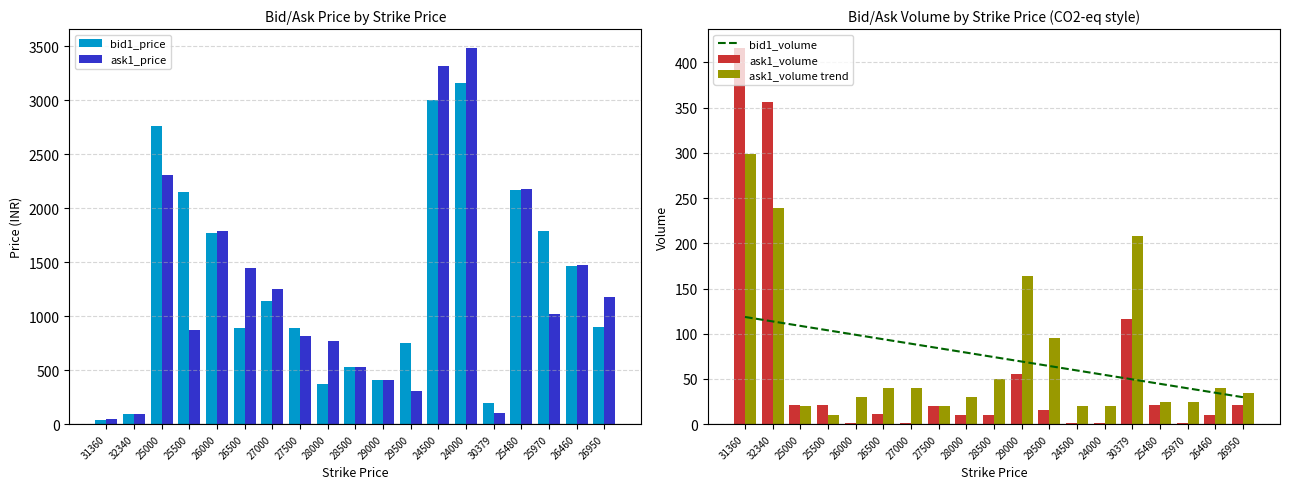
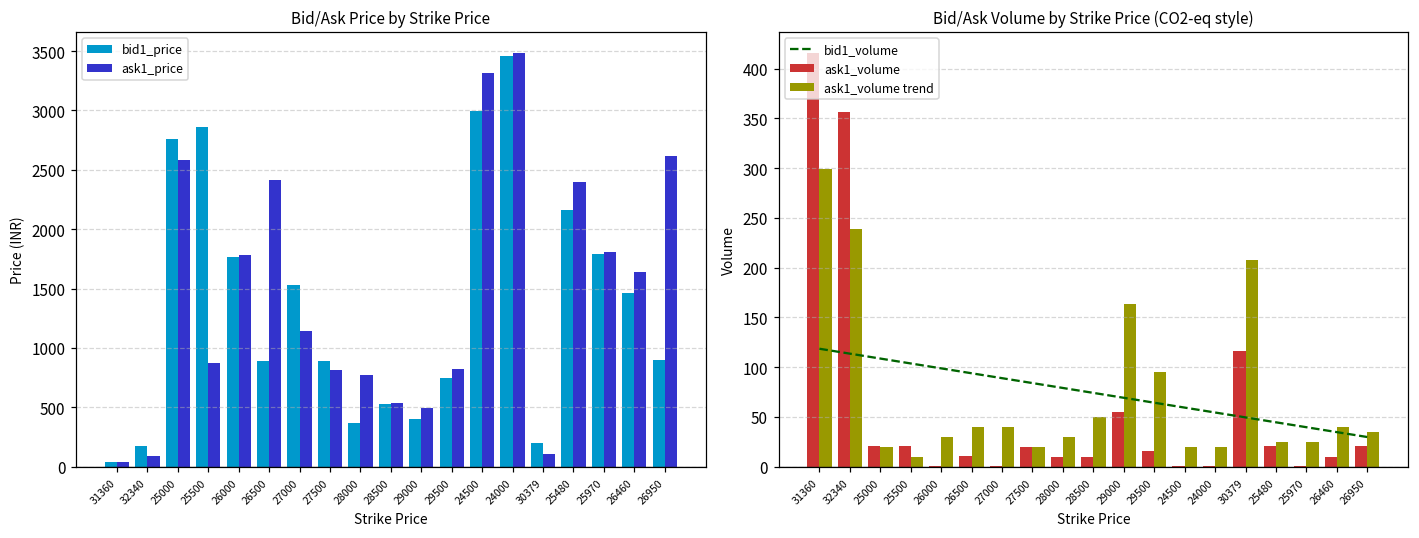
  {
    "Bid/Ask Price by Strike Price": {
      "bid1_price": {
        "31360": 40,
-       "32340": 90,
+       "32340": 180,
        "25000": 2760,
-       "25500": 2150,
+       "25500": 2860,
        "26000": 1770,
        "26500": 890,
-       "27000": 1150,
+       "27000": 1530,
        "27500": 890,
        "28000": 370,
        "28500": 530,
        "29000": 410,
        "29500": 750,
        "24500": 3000,
-       "24000": 3170,
+       "24000": 3460,
        "30379": 200,
        "25480": 2170,
        "25970": 1790,
        "26460": 1460,
        "26950": 900
      },
      "ask1_price": {
        "31360": 40,
        "32340": 90,
-       "25000": 2310,
+       "25000": 2580,
        "25500": 870,
        "26000": 1790,
-       "26500": 1450,
-       "27000": 1250,
+       "26500": 2410,
+       "27000": 1150,
        "27500": 820,
        "28000": 770,
        "28500": 530,
-       "29000": 410,
-       "29500": 310,
+       "29000": 490,
+       "29500": 820,
        "24500": 3320,
        "24000": 3490,
        "30379": 110,
-       "25480": 2180,
-       "25970": 1020,
-       "26460": 1470,
-       "26950": 1170
+       "25480": 2400,
+       "25970": 1810,
+       "26460": 1640,
+       "26950": 2620
      }
    }
  }
